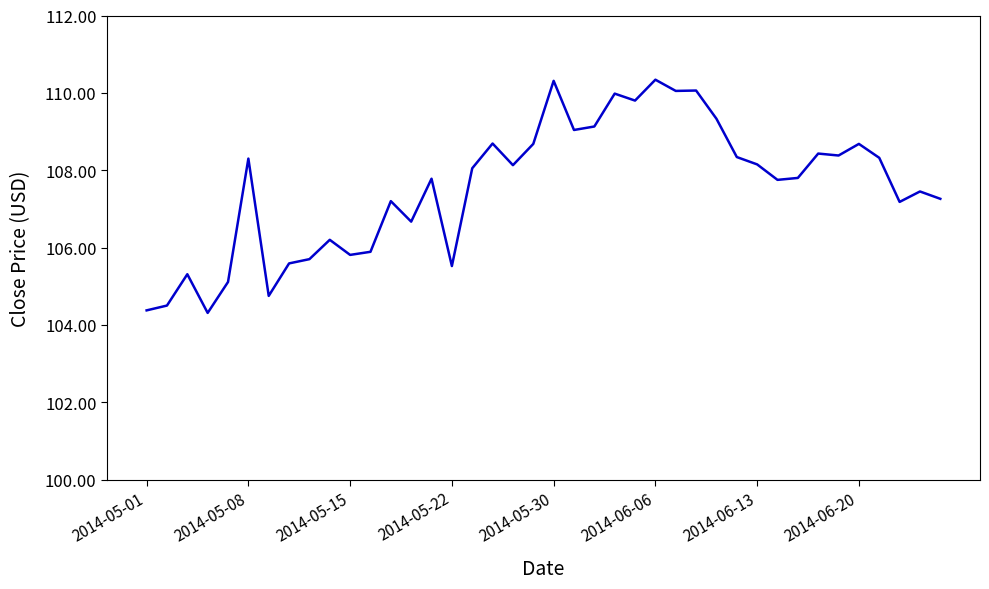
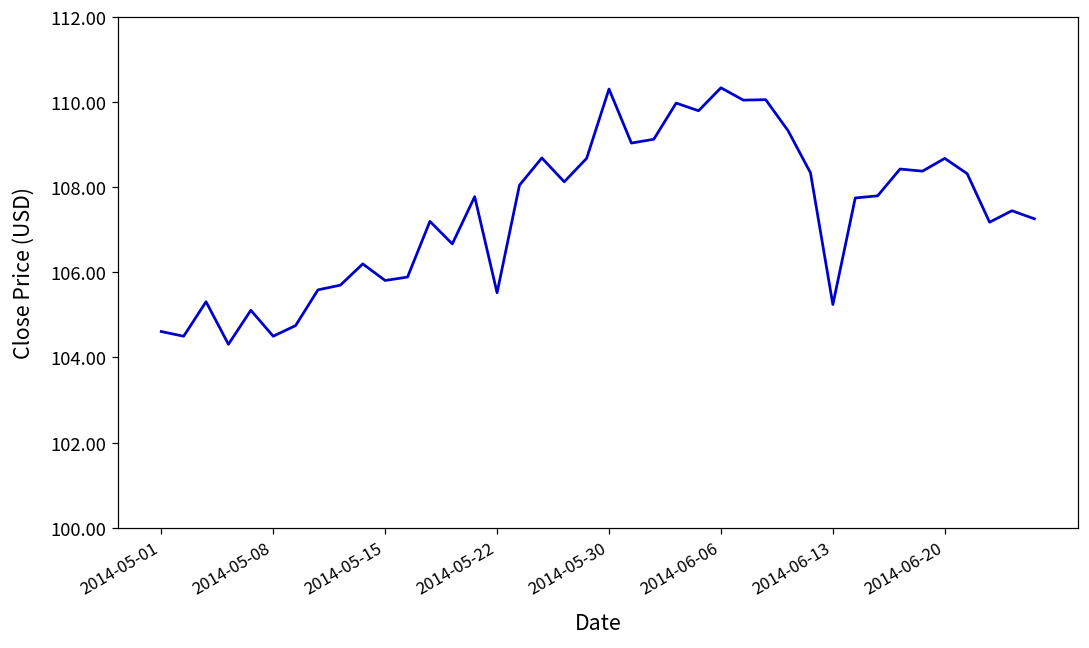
  {
-   "2014-05-01": 104.4,
-   "2014-05-08": 108.3,
+   "2014-05-01": 104.6,
+   "2014-05-08": 104.5,
    "2014-05-15": 105.8,
    "2014-05-22": 105.5,
    "2014-05-30": 110.3,
    "2014-06-06": 110.3,
-   "2014-06-13": 108.2,
+   "2014-06-13": 105.2,
    "2014-06-20": 108.7
  }
